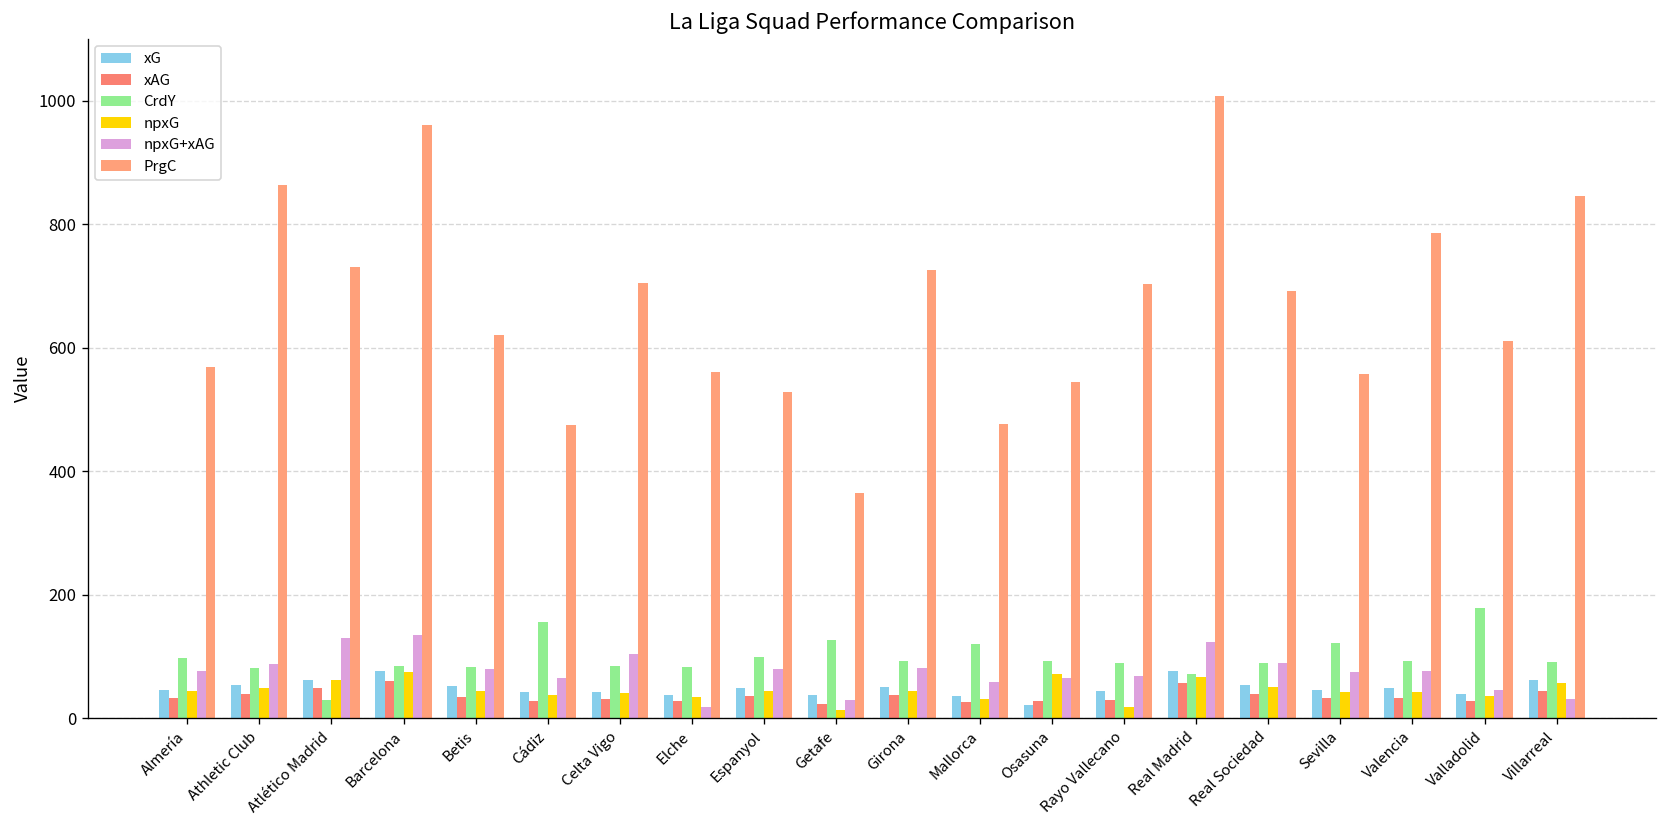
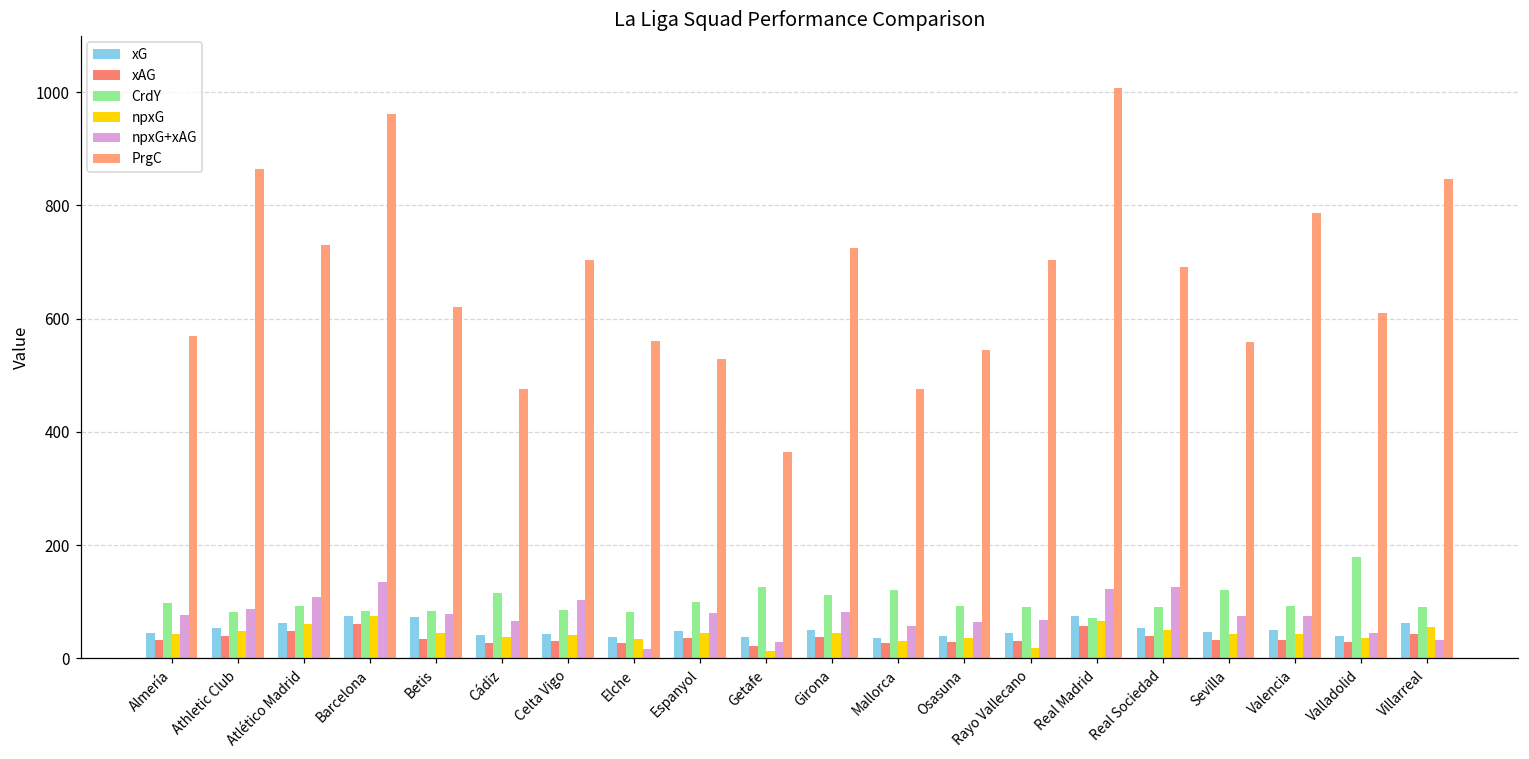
  {
    "xG": {
      "Almería": 50,
      "Athletic Club": 50,
      "Atlético Madrid": 60,
      "Barcelona": 80,
-     "Betis": 50,
+     "Betis": 70,
      "Cádiz": 40,
      "Celta Vigo": 40,
      "Elche": 40,
      "Espanyol": 50,
      "Getafe": 40,
      "Girona": 50,
      "Mallorca": 40,
-     "Osasuna": 20,
+     "Osasuna": 40,
      "Rayo Vallecano": 40,
      "Real Madrid": 80,
      "Real Sociedad": 50,
      "Sevilla": 50,
      "Valencia": 50,
      "Valladolid": 40,
      "Villarreal": 60
    },
    "CrdY": {
      "Almería": 100,
      "Athletic Club": 80,
-     "Atlético Madrid": 30,
+     "Atlético Madrid": 90,
      "Barcelona": 80,
      "Betis": 80,
-     "Cádiz": 160,
+     "Cádiz": 120,
      "Celta Vigo": 90,
      "Elche": 80,
      "Espanyol": 100,
      "Getafe": 130,
-     "Girona": 90,
+     "Girona": 110,
      "Mallorca": 120,
      "Osasuna": 90,
      "Rayo Vallecano": 90,
      "Real Madrid": 70,
      "Real Sociedad": 90,
      "Sevilla": 120,
      "Valencia": 90,
      "Valladolid": 180,
      "Villarreal": 90
    },
    "npxG": {
      "Almería": 40,
      "Athletic Club": 50,
      "Atlético Madrid": 60,
      "Barcelona": 70,
      "Betis": 40,
      "Cádiz": 40,
      "Celta Vigo": 40,
      "Elche": 30,
      "Espanyol": 40,
      "Getafe": 10,
      "Girona": 40,
      "Mallorca": 30,
-     "Osasuna": 70,
+     "Osasuna": 40,
      "Rayo Vallecano": 20,
      "Real Madrid": 70,
      "Real Sociedad": 50,
      "Sevilla": 40,
      "Valencia": 40,
      "Valladolid": 40,
      "Villarreal": 60
    },
    "npxG+xAG": {
      "Almería": 80,
      "Athletic Club": 90,
-     "Atlético Madrid": 130,
+     "Atlético Madrid": 110,
      "Barcelona": 130,
      "Betis": 80,
      "Cádiz": 70,
      "Celta Vigo": 100,
      "Elche": 20,
      "Espanyol": 80,
      "Getafe": 30,
      "Girona": 80,
      "Mallorca": 60,
      "Osasuna": 60,
      "Rayo Vallecano": 70,
      "Real Madrid": 120,
-     "Real Sociedad": 90,
+     "Real Sociedad": 130,
      "Sevilla": 70,
      "Valencia": 80,
      "Valladolid": 40,
      "Villarreal": 30
    }
  }
